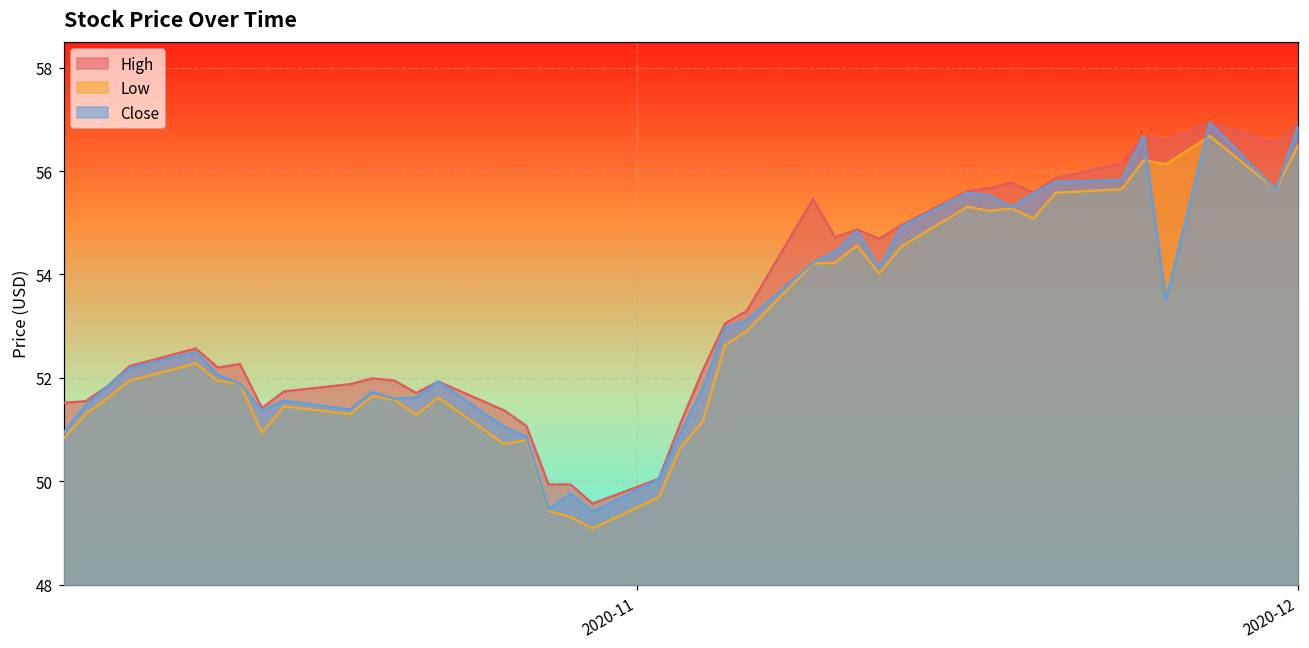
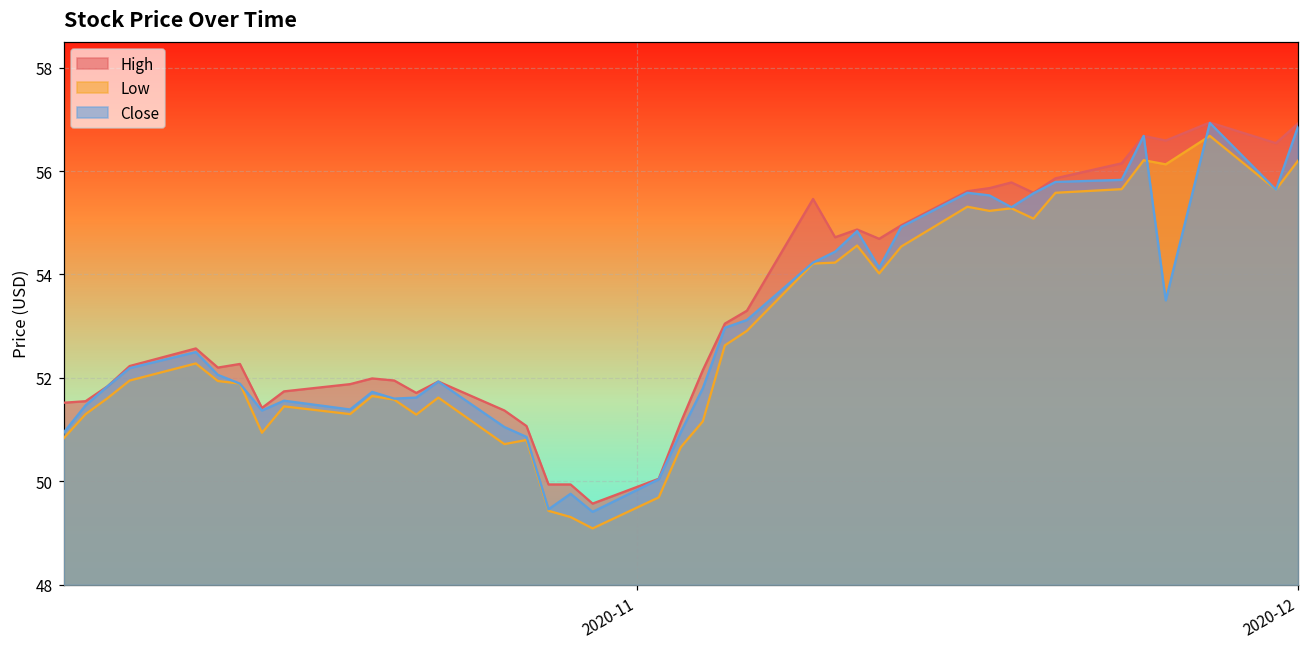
  {
    "High": {
      "2020-12": 56.9
    },
    "Low": {
-     "2020-12": 56.5
+     "2020-12": 56.2
    },
    "Close": {
      "2020-12": 56.9
    }
  }
